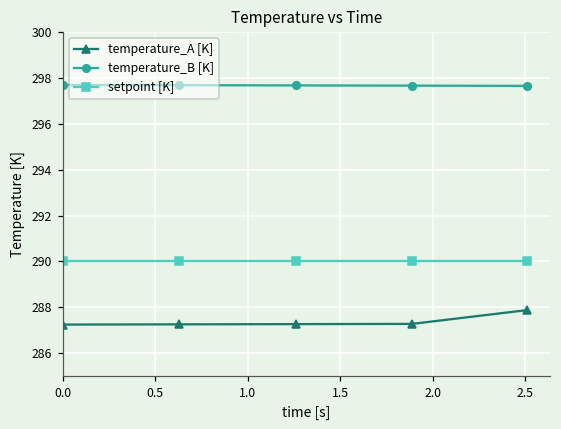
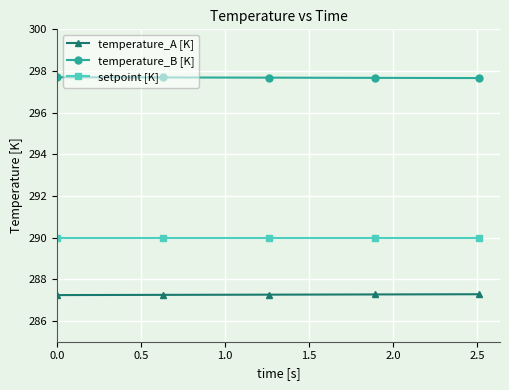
  {
    "temperature_A [K]": {
      "0.0": 287.2,
-     "2.5": 287.9
+     "2.5": 287.3
    },
    "temperature_B [K]": {
      "0.0": 297.7,
      "2.5": 297.7
    },
    "setpoint [K]": {
      "0.0": 290.0,
      "2.5": 290.0
    }
  }
